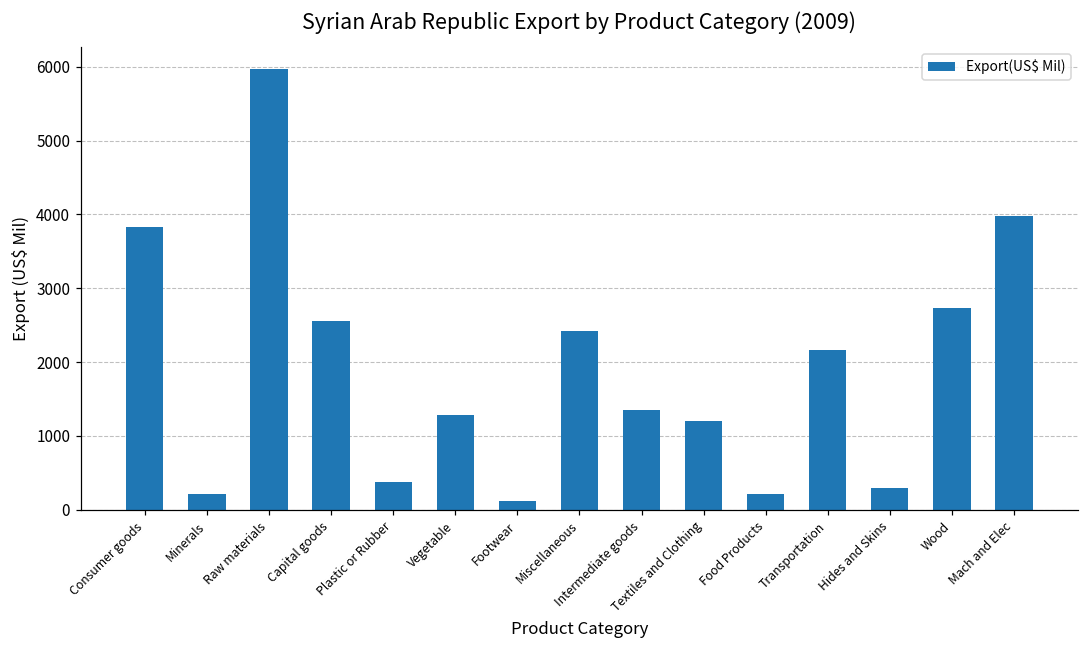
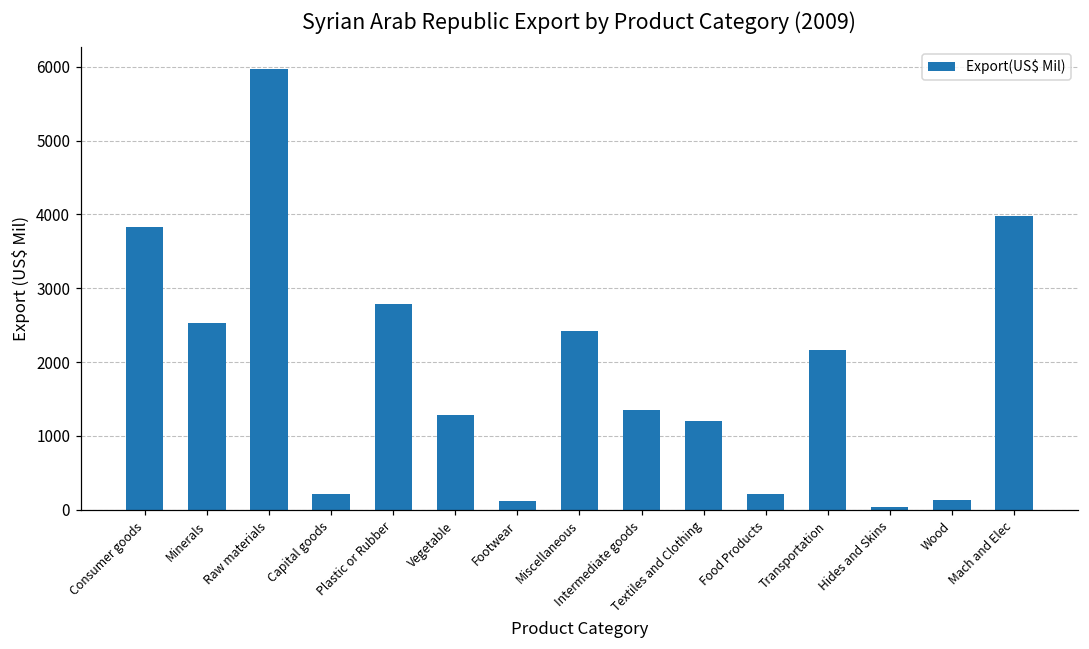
  {
    "Consumer goods": 3800,
-   "Minerals": 200,
+   "Minerals": 2500,
    "Raw materials": 6000,
-   "Capital goods": 2600,
-   "Plastic or Rubber": 400,
+   "Capital goods": 200,
+   "Plastic or Rubber": 2800,
    "Vegetable": 1300,
    "Footwear": 100,
    "Miscellaneous": 2400,
    "Intermediate goods": 1300,
    "Textiles and Clothing": 1200,
    "Food Products": 200,
    "Transportation": 2200,
-   "Hides and Skins": 300,
-   "Wood": 2700,
+   "Hides and Skins": 0,
+   "Wood": 100,
    "Mach and Elec": 4000
  }
